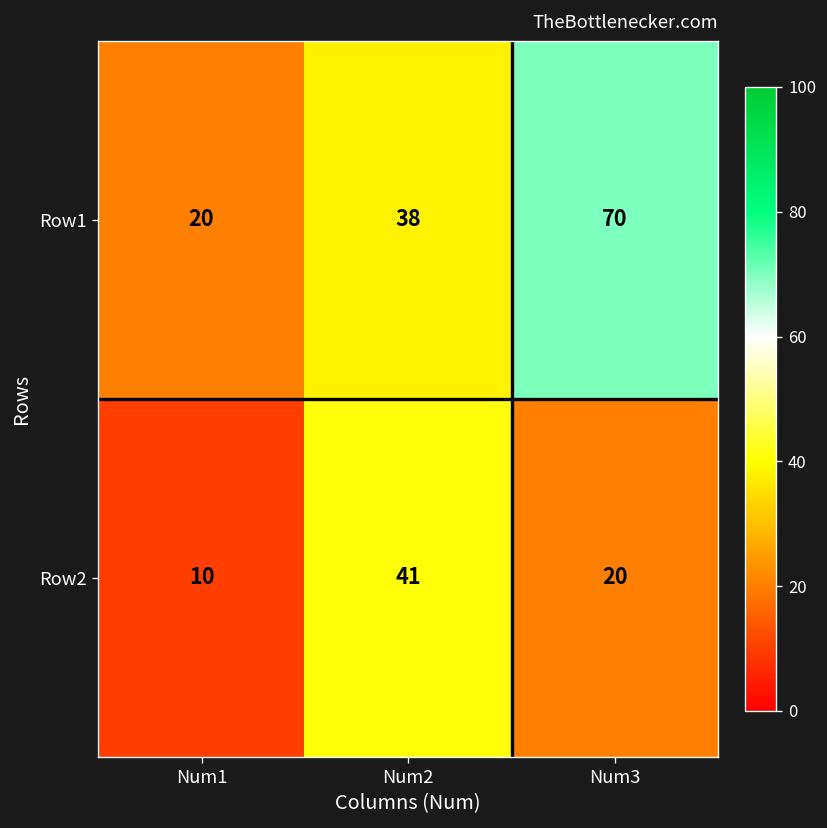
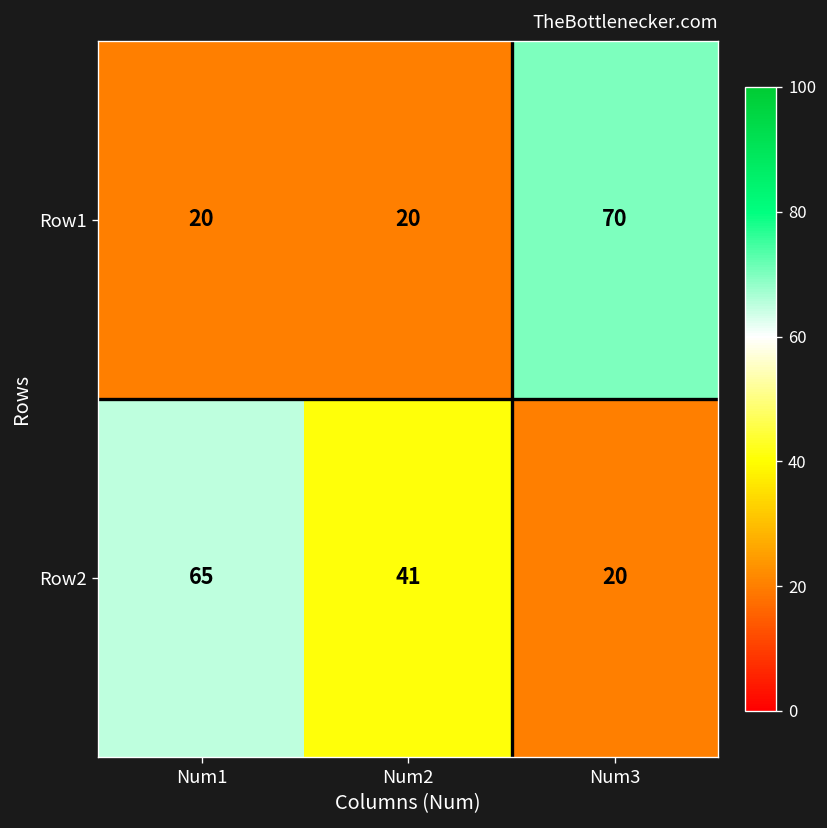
  {
    "Row1": {
      "Num1": 20,
-     "Num2": 38,
+     "Num2": 20,
      "Num3": 70
    },
    "Row2": {
-     "Num1": 10,
+     "Num1": 65,
      "Num2": 41,
      "Num3": 20
    }
  }
